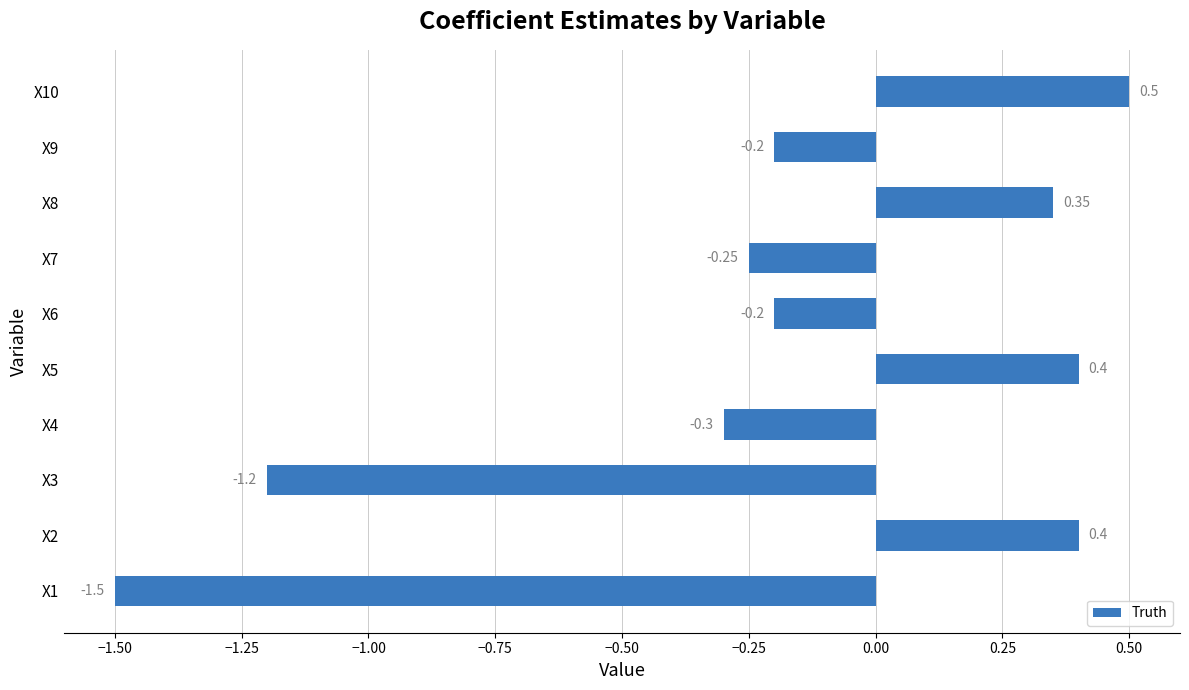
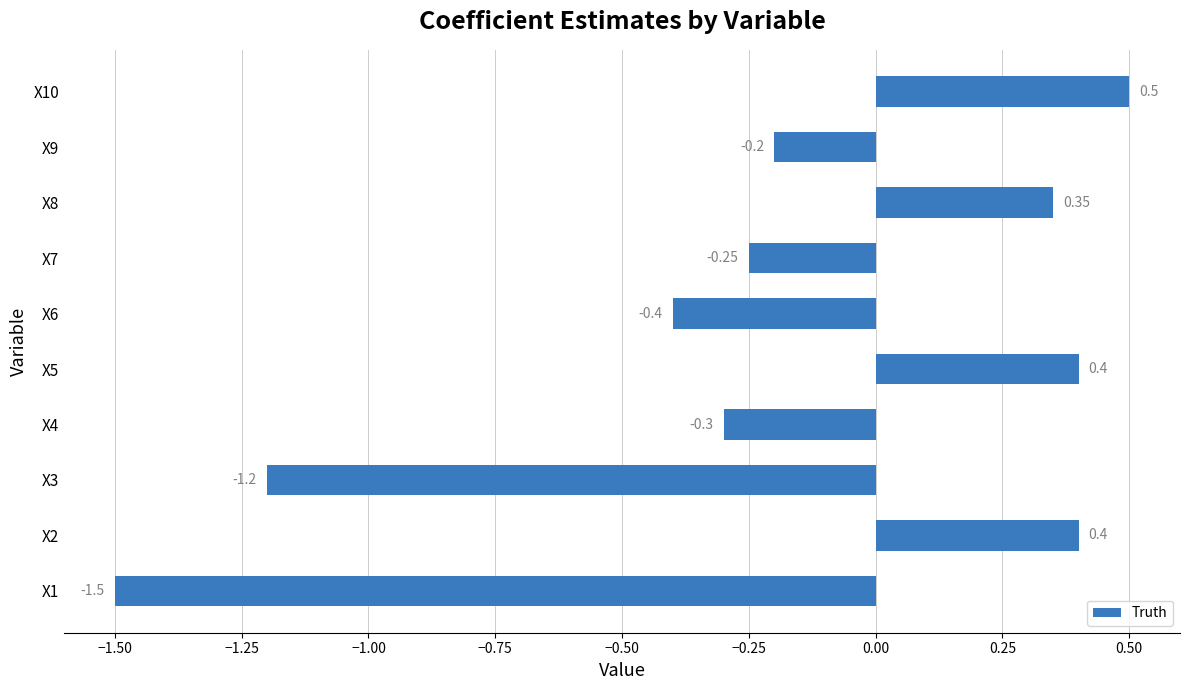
  {
    "X10": 0.5,
    "X9": -0.2,
    "X8": 0.35,
    "X7": -0.25,
-   "X6": -0.2,
+   "X6": -0.4,
    "X5": 0.4,
    "X4": -0.3,
    "X3": -1.2,
    "X2": 0.4,
    "X1": -1.5
  }
